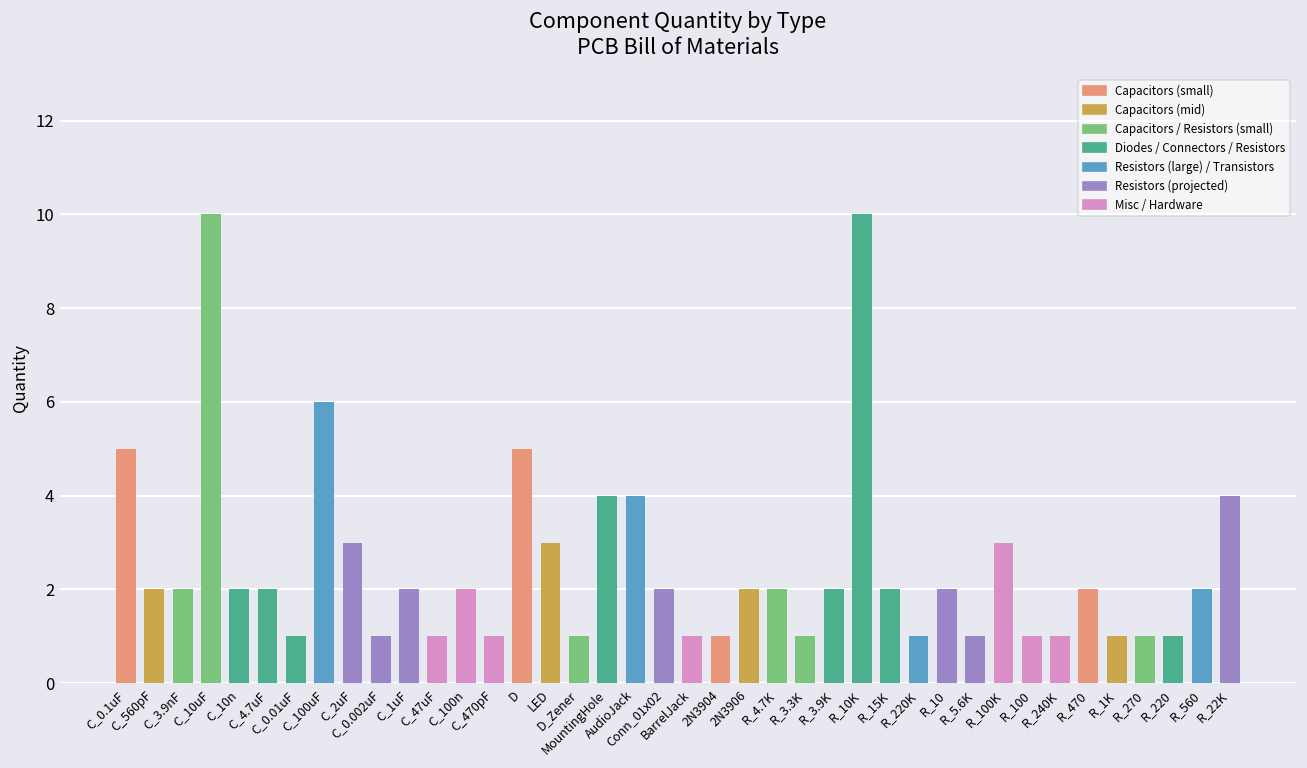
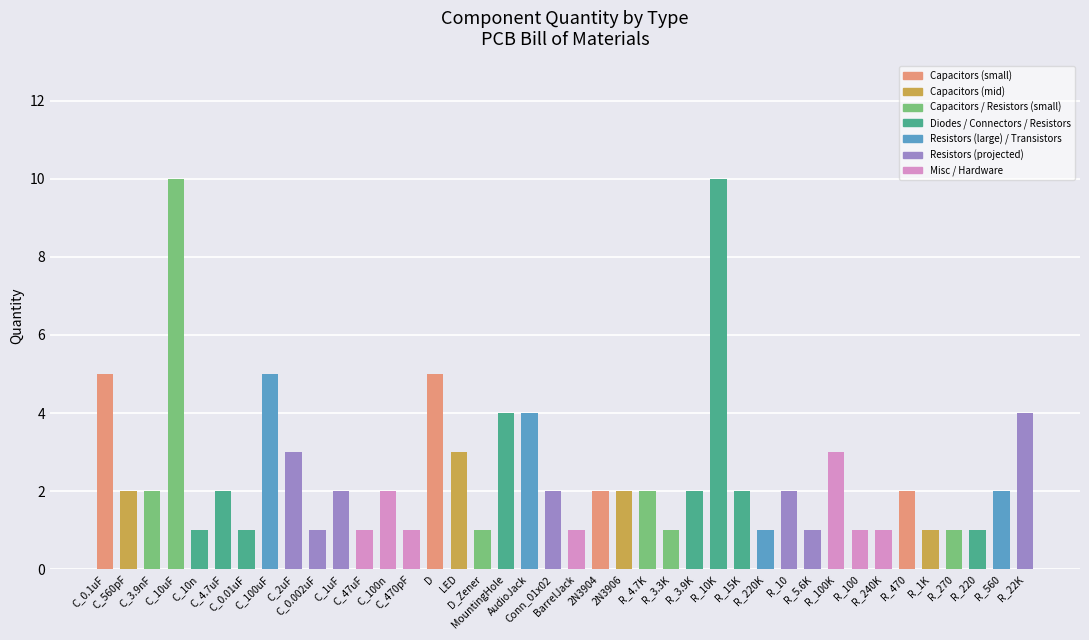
  {
    "C_0.1uF": 5,
    "C_560pF": 2,
    "C_3.9nF": 2,
    "C_10uF": 10,
-   "C_10n": 2,
+   "C_10n": 1,
    "C_4.7uF": 2,
    "C_0.01uF": 1,
-   "C_100uF": 6,
+   "C_100uF": 5,
    "C_2uF": 3,
    "C_0.002uF": 1,
    "C_1uF": 2,
    "C_47uF": 1,
    "C_100n": 2,
    "C_470pF": 1,
    "D": 5,
    "LED": 3,
    "D_Zener": 1,
    "MountingHole": 4,
    "AudioJack": 4,
    "Conn_01x02": 2,
    "BarrelJack": 1,
-   "2N3904": 1,
+   "2N3904": 2,
    "2N3906": 2,
    "R_4.7K": 2,
    "R_3.3K": 1,
    "R_3.9K": 2,
    "R_10K": 10,
    "R_15K": 2,
    "R_220K": 1,
    "R_10": 2,
    "R_5.6K": 1,
    "R_100K": 3,
    "R_100": 1,
    "R_240K": 1,
    "R_470": 2,
    "R_1K": 1,
    "R_270": 1,
    "R_220": 1,
    "R_560": 2,
    "R_22K": 4
  }
